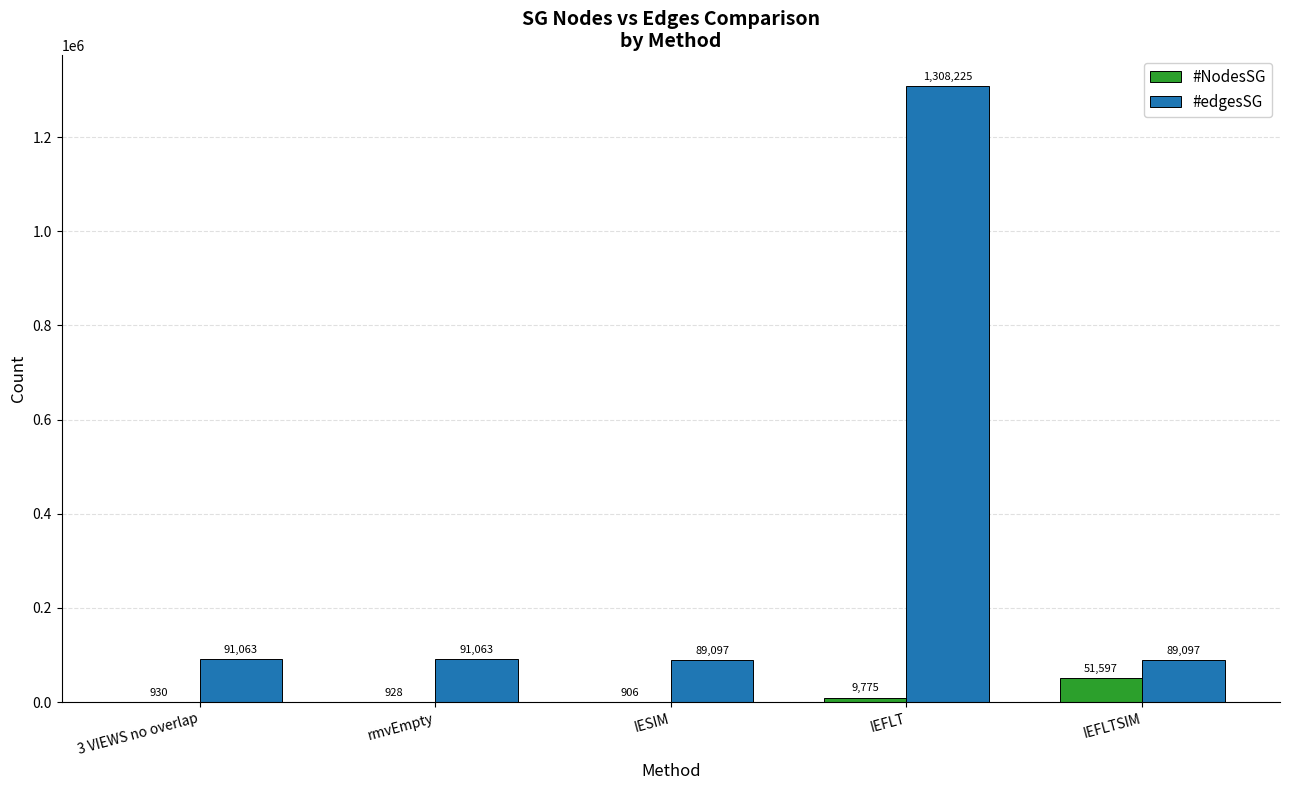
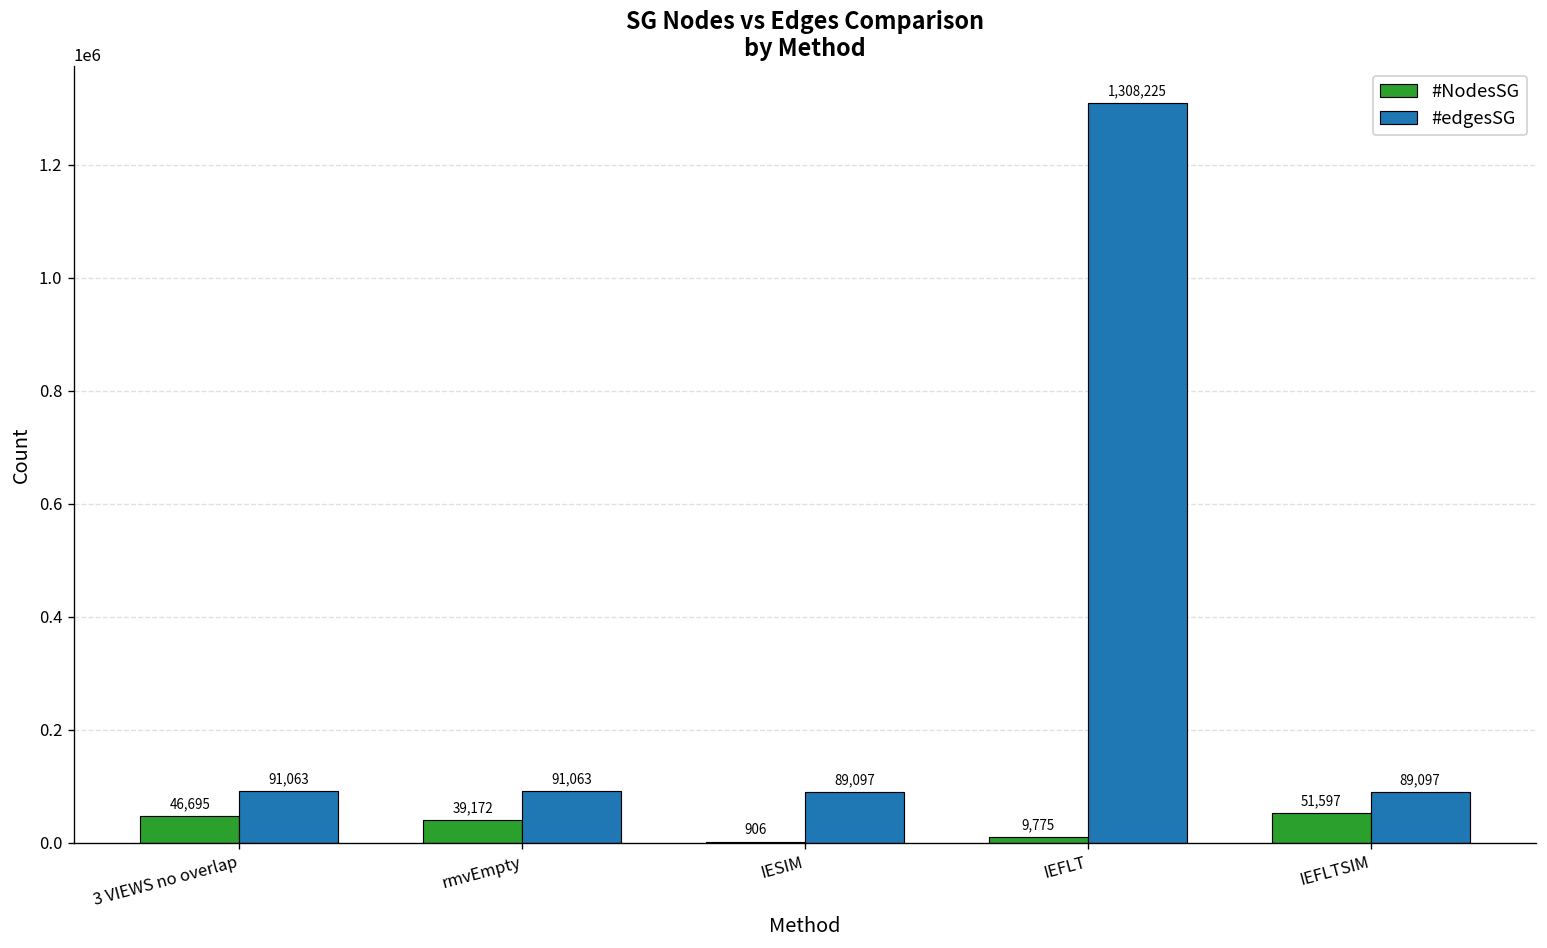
  {
    "#NodesSG": {
-     "3 VIEWS no overlap": "930",
-     "rmvEmpty": "928",
+     "3 VIEWS no overlap": "46,695",
+     "rmvEmpty": "39,172",
      "IESIM": "906",
      "IEFLT": "9,775",
      "IEFLTSIM": "51,597"
    },
    "#edgesSG": {
      "3 VIEWS no overlap": "91,063",
      "rmvEmpty": "91,063",
      "IESIM": "89,097",
      "IEFLT": "1,308,225",
      "IEFLTSIM": "89,097"
    }
  }
